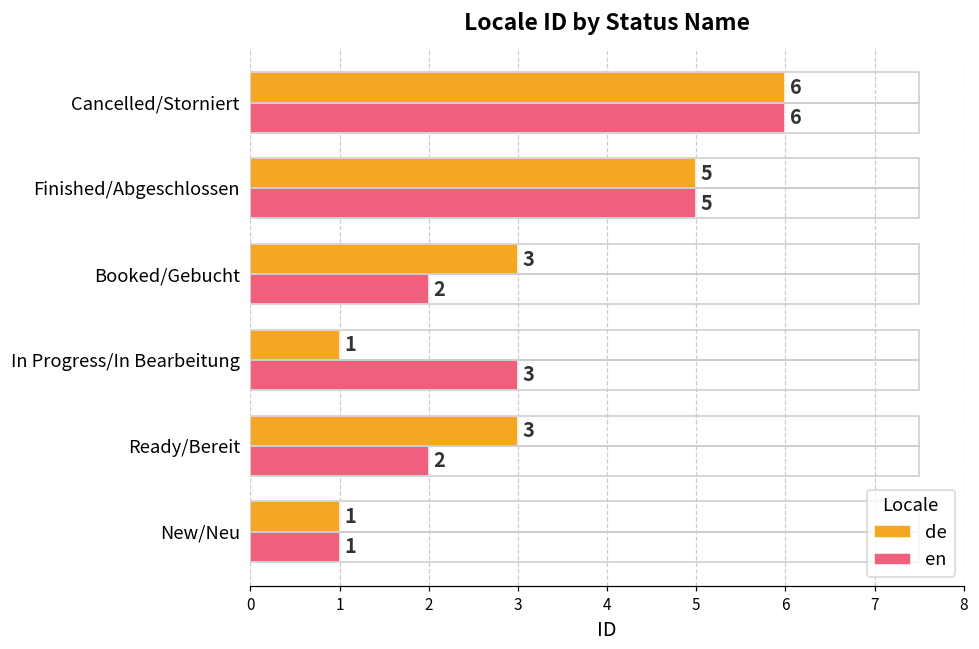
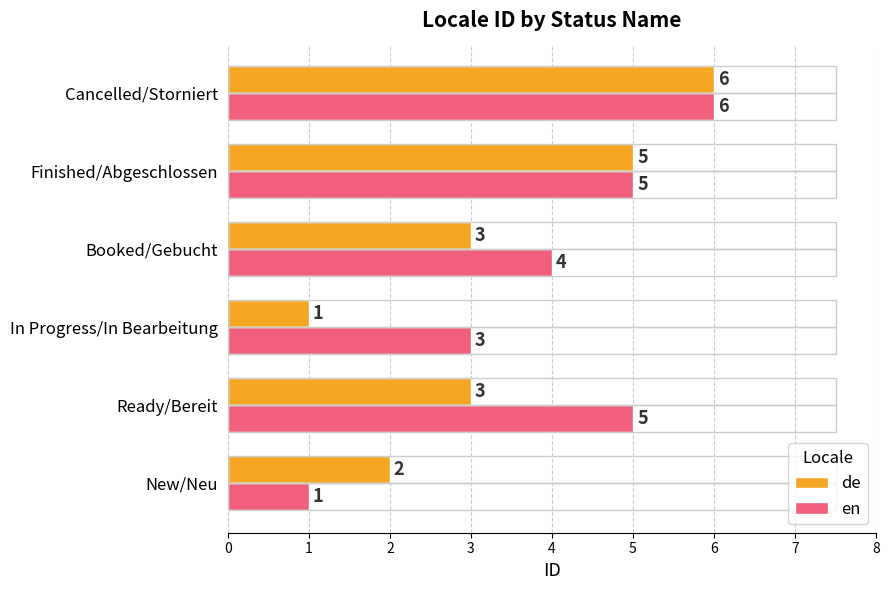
  {
    "de": {
      "Cancelled/Storniert": 6,
      "Finished/Abgeschlossen": 5,
      "Booked/Gebucht": 3,
      "In Progress/In Bearbeitung": 1,
      "Ready/Bereit": 3,
-     "New/Neu": 1
+     "New/Neu": 2
    },
    "en": {
      "Cancelled/Storniert": 6,
      "Finished/Abgeschlossen": 5,
-     "Booked/Gebucht": 2,
+     "Booked/Gebucht": 4,
      "In Progress/In Bearbeitung": 3,
-     "Ready/Bereit": 2,
+     "Ready/Bereit": 5,
      "New/Neu": 1
    }
  }
